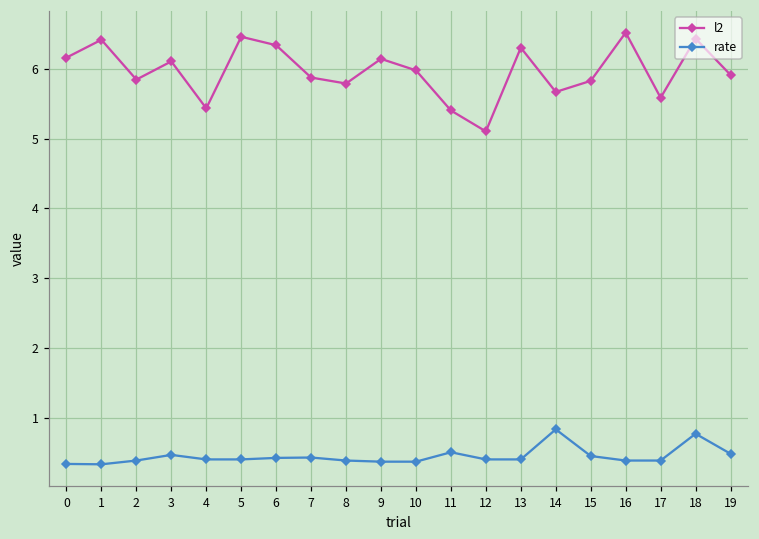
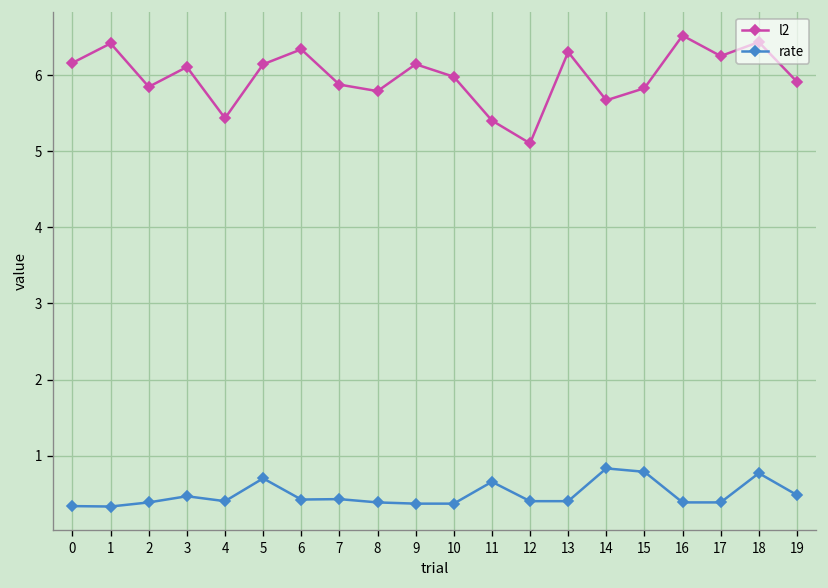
  {
    "l2": {
      "0": 6.2,
      "1": 6.4,
      "2": 5.8,
      "3": 6.1,
      "4": 5.4,
-     "5": 6.5,
+     "5": 6.1,
      "6": 6.3,
      "7": 5.9,
      "8": 5.8,
      "9": 6.1,
      "10": 6.0,
      "11": 5.4,
      "12": 5.1,
      "13": 6.3,
      "14": 5.7,
      "15": 5.8,
      "16": 6.5,
-     "17": 5.6,
+     "17": 6.3,
      "19": 5.9
    },
    "rate": {
      "0": 0.3,
      "1": 0.3,
      "2": 0.4,
      "3": 0.5,
      "4": 0.4,
-     "5": 0.4,
+     "5": 0.7,
      "6": 0.4,
      "7": 0.4,
      "8": 0.4,
      "9": 0.4,
      "10": 0.4,
-     "11": 0.5,
+     "11": 0.7,
      "12": 0.4,
      "13": 0.4,
      "14": 0.8,
-     "15": 0.4,
+     "15": 0.8,
      "16": 0.4,
      "17": 0.4,
      "18": 0.8,
      "19": 0.5
    }
  }
